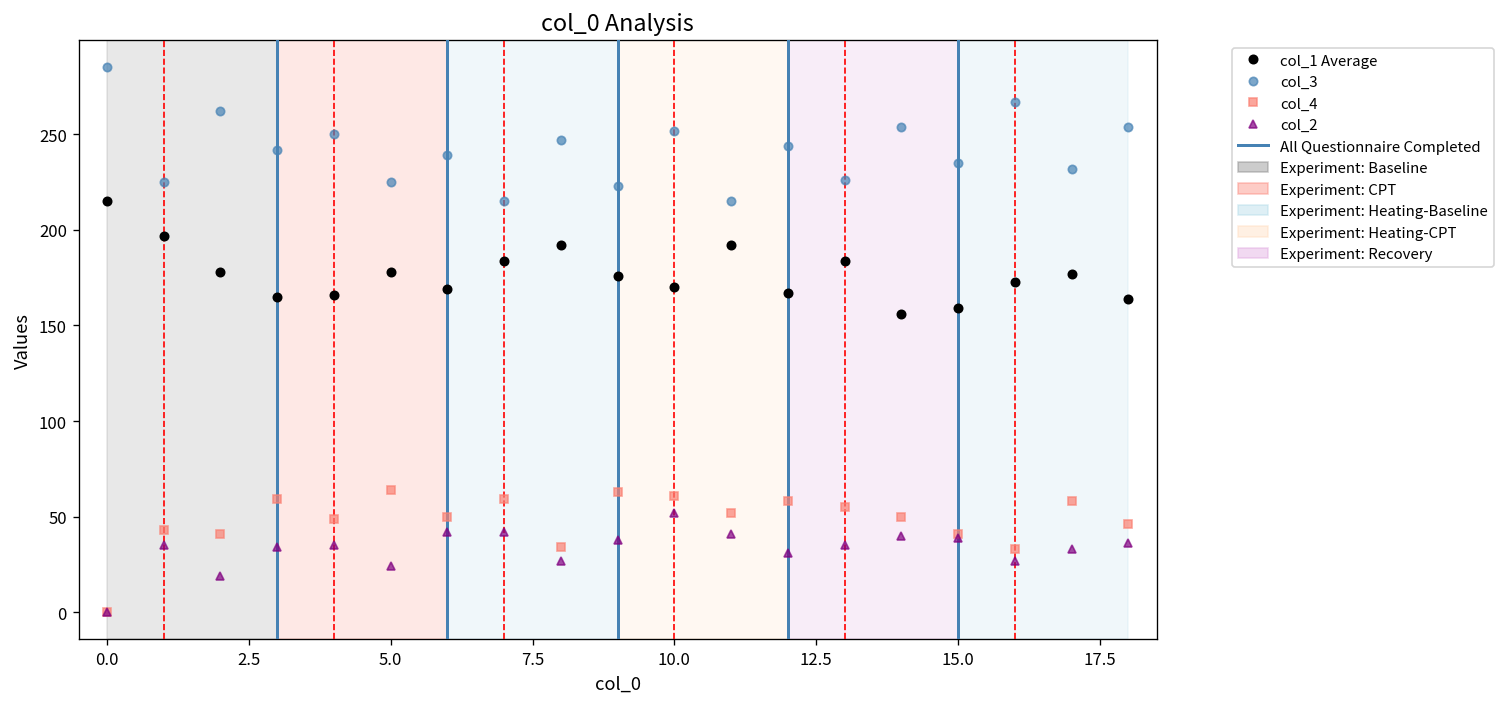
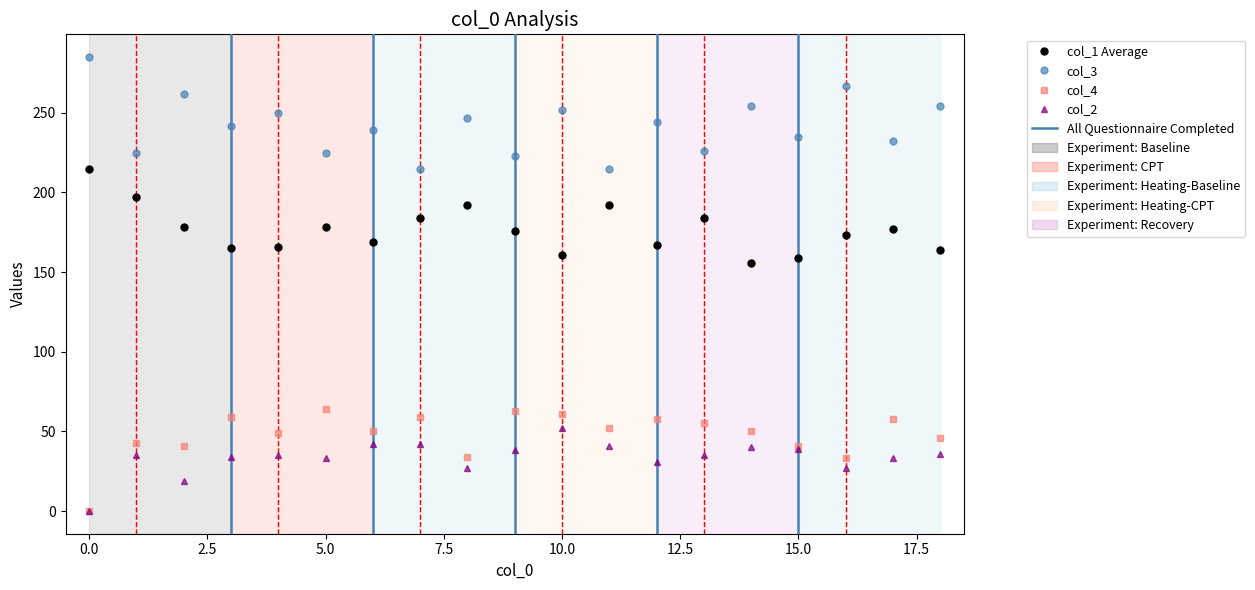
  {
    "col_1 Average": {
      "0.0": 215,
      "5.0": 178,
-     "10.0": 170,
+     "10.0": 161,
      "15.0": 159
    },
    "col_3": {
      "0.0": 285,
      "5.0": 225,
      "10.0": 252,
      "15.0": 235
    },
    "col_4": {
      "5.0": 64,
      "10.0": 61,
      "15.0": 41
    },
    "col_2": {
-     "5.0": 24,
+     "5.0": 33,
      "10.0": 52,
      "15.0": 39
    }
  }
